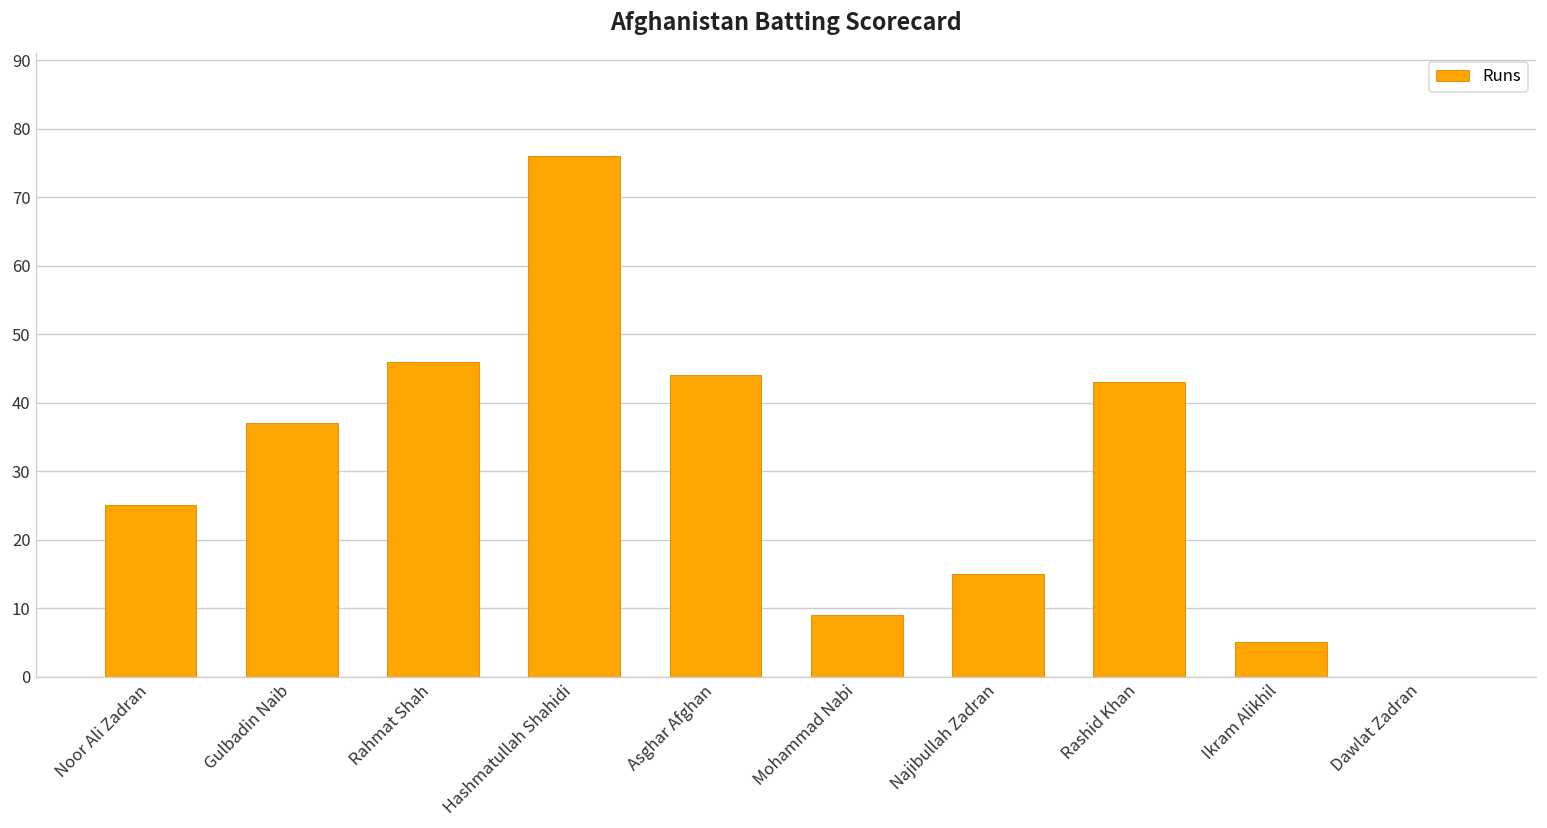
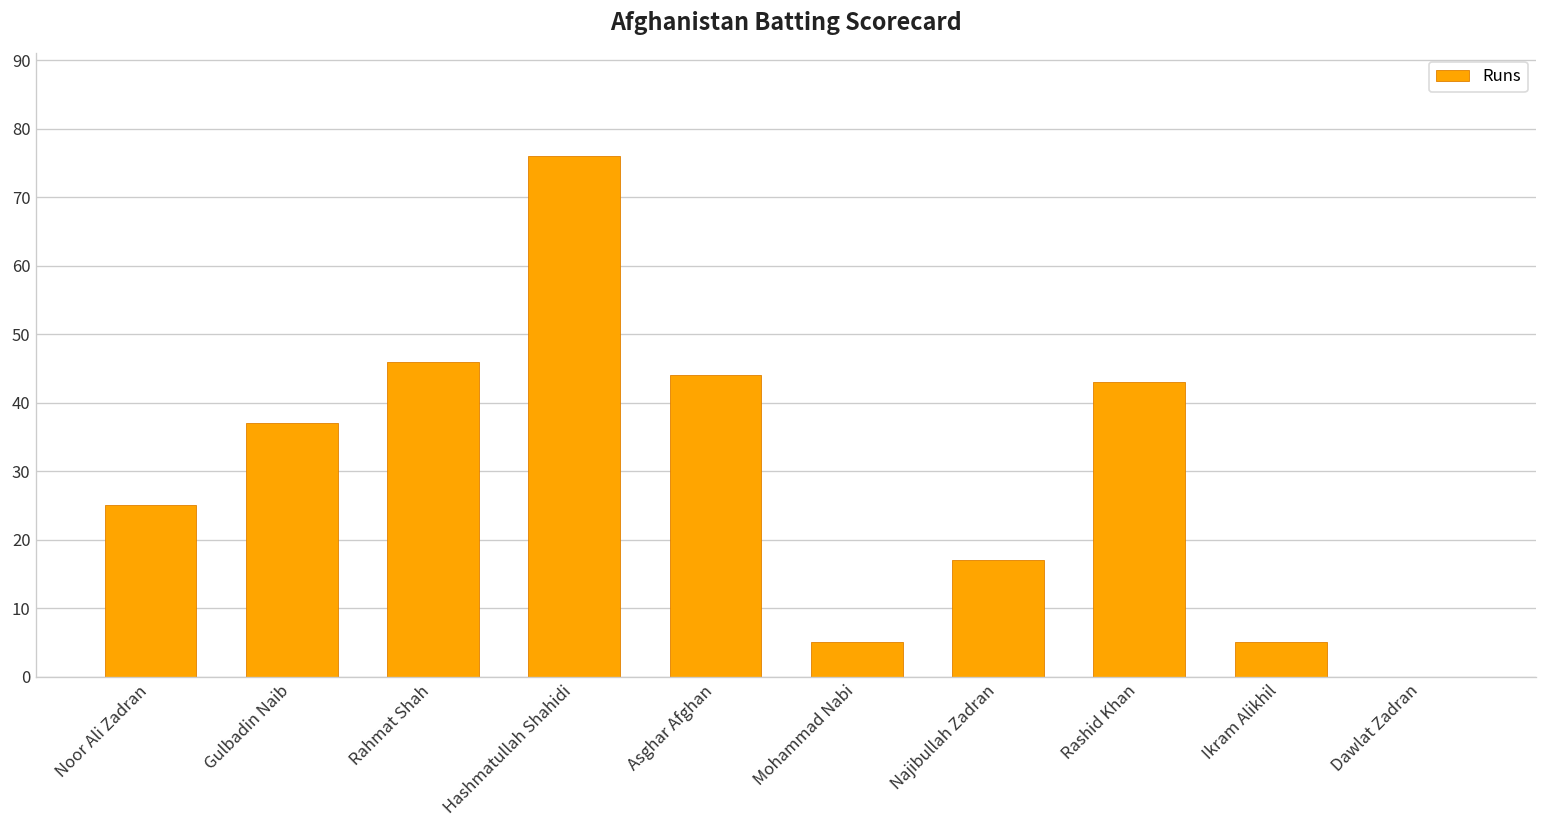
  {
    "Noor Ali Zadran": 25,
    "Gulbadin Naib": 37,
    "Rahmat Shah": 46,
    "Hashmatullah Shahidi": 76,
    "Asghar Afghan": 44,
-   "Mohammad Nabi": 9,
-   "Najibullah Zadran": 15,
+   "Mohammad Nabi": 5,
+   "Najibullah Zadran": 17,
    "Rashid Khan": 43,
    "Ikram Alikhil": 5,
    "Dawlat Zadran": 0
  }
